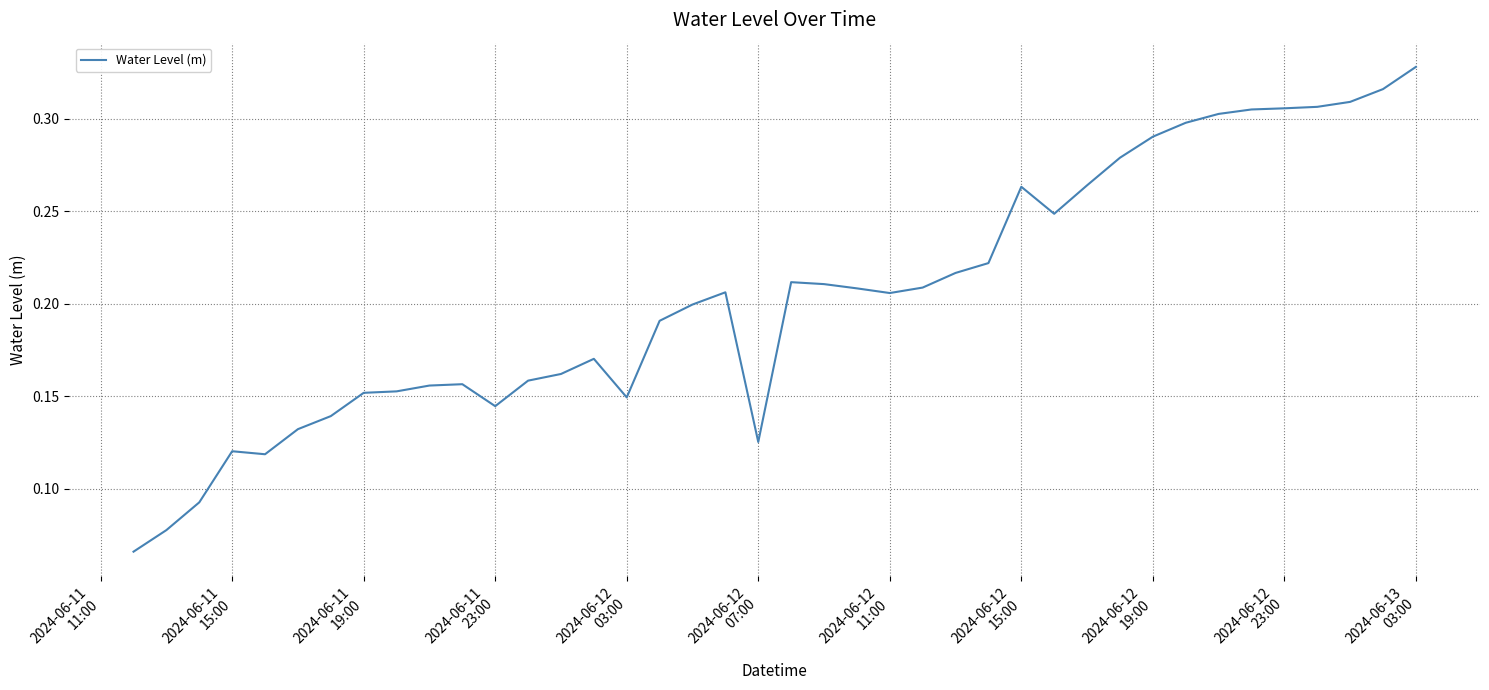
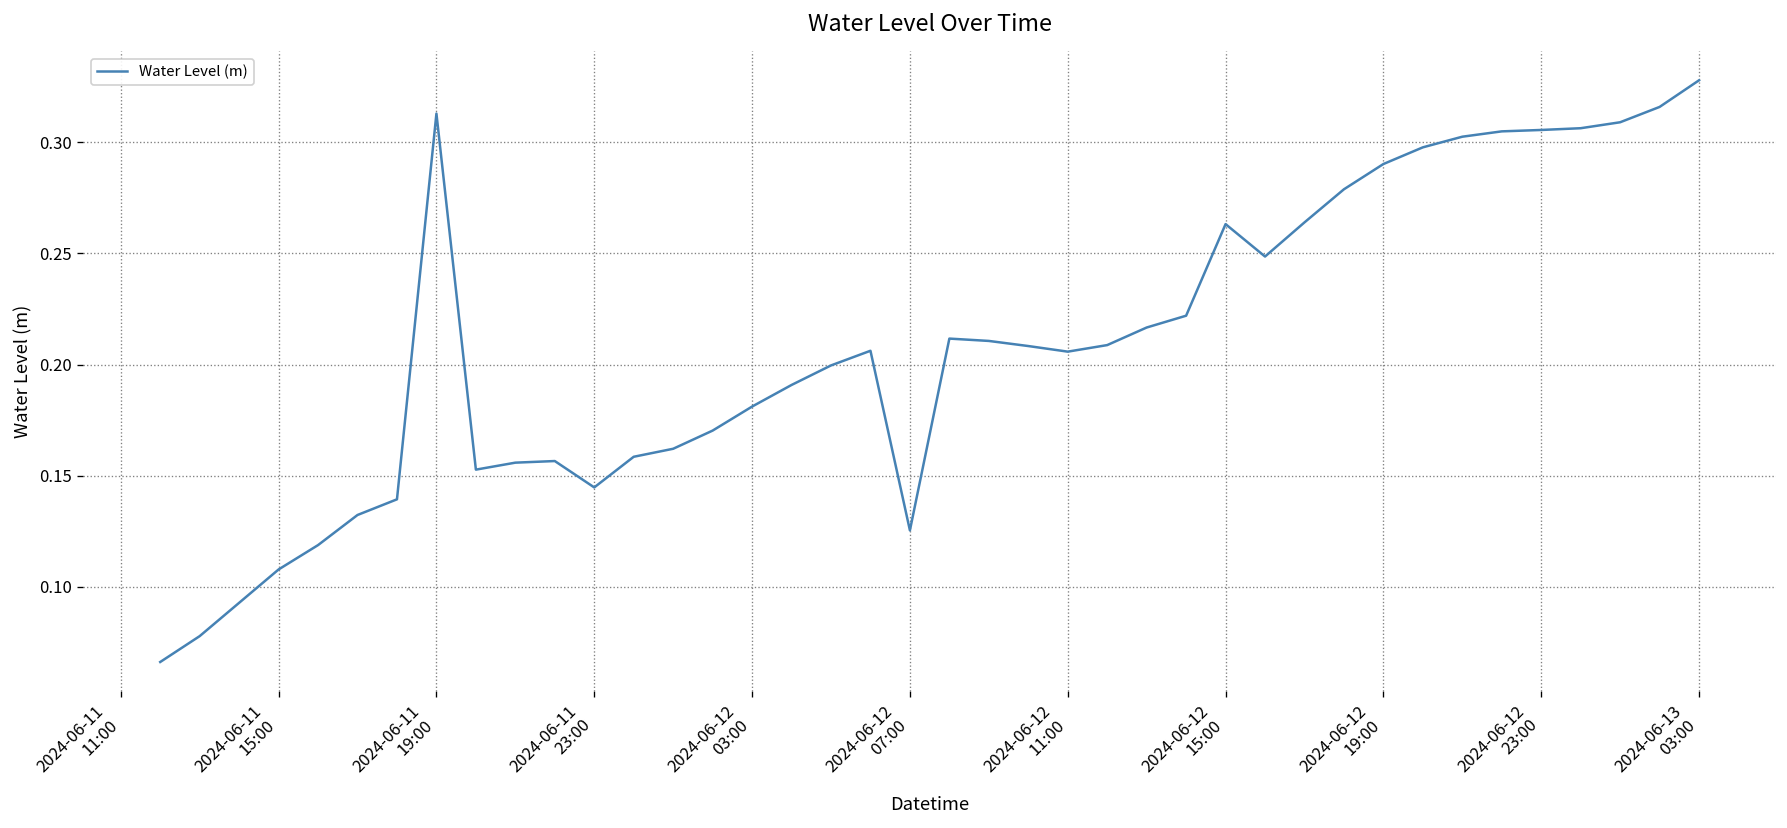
  {
-   "2024-06-11 15:00": 0.120,
-   "2024-06-11 19:00": 0.152,
+   "2024-06-11 15:00": 0.108,
+   "2024-06-11 19:00": 0.313,
    "2024-06-11 23:00": 0.145,
-   "2024-06-12 03:00": 0.149,
+   "2024-06-12 03:00": 0.181,
    "2024-06-12 07:00": 0.125,
    "2024-06-12 11:00": 0.206,
    "2024-06-12 15:00": 0.263,
    "2024-06-12 19:00": 0.290,
    "2024-06-12 23:00": 0.306,
    "2024-06-13 03:00": 0.328
  }
